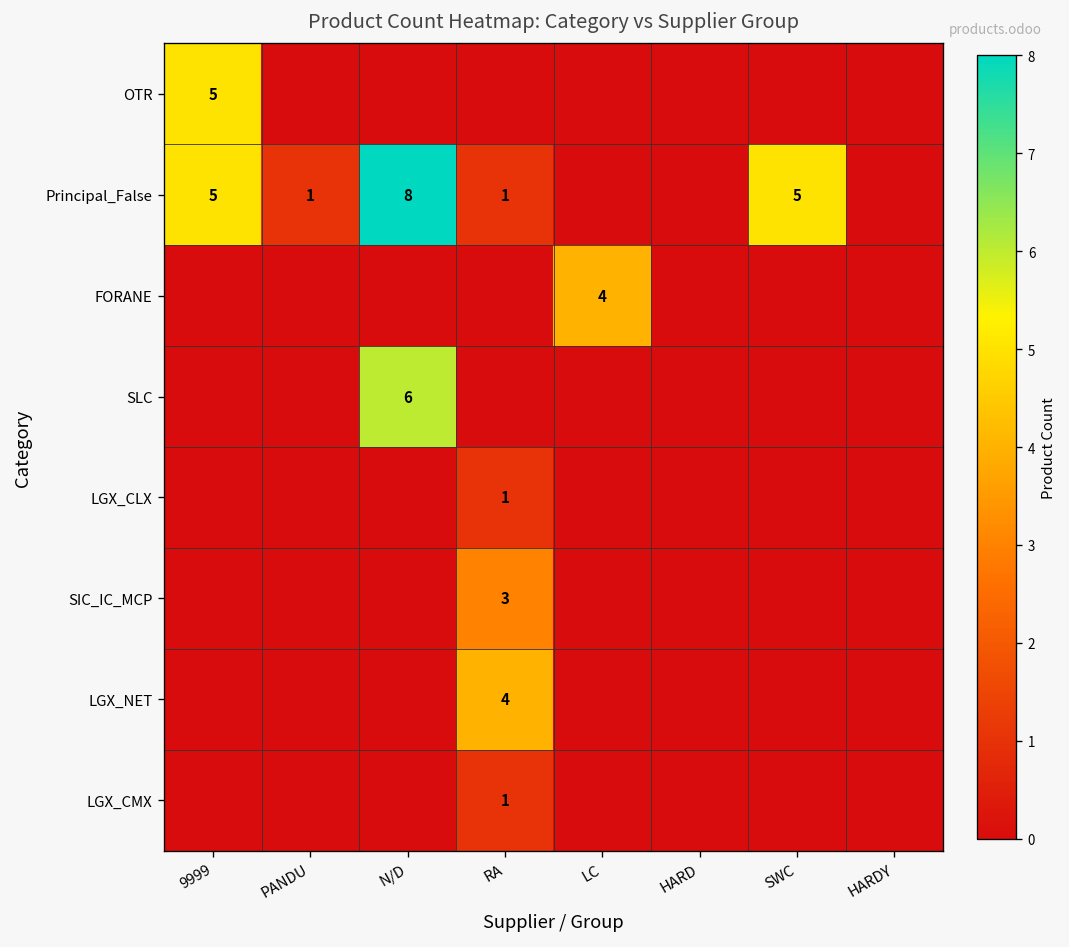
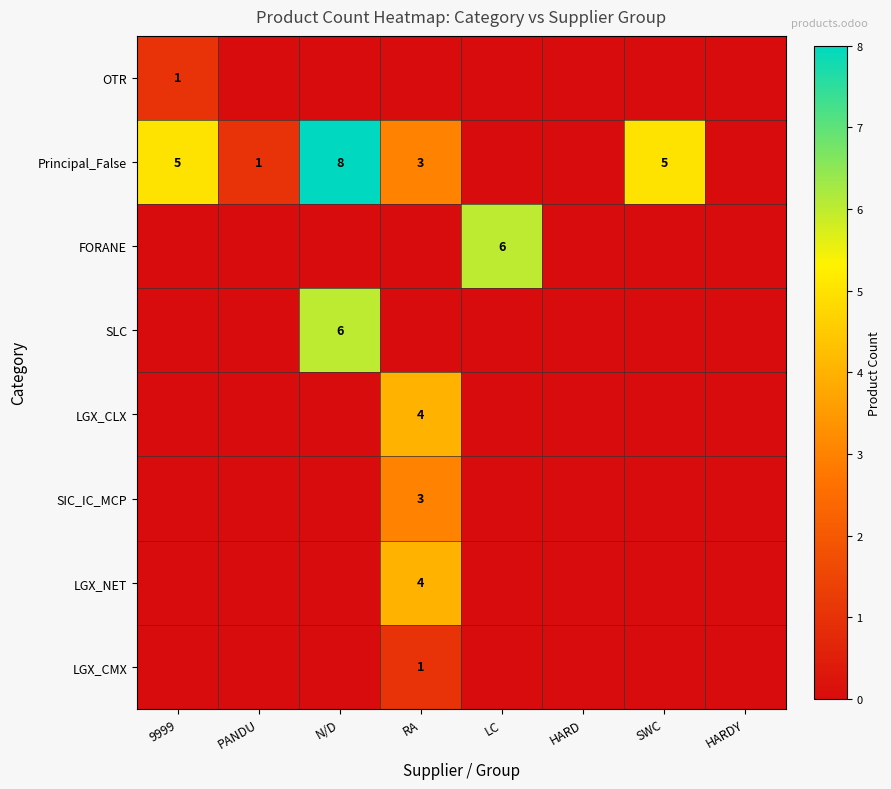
  {
    "OTR": {
-     "9999": 5
+     "9999": 1
    },
    "Principal_False": {
      "9999": 5,
      "PANDU": 1,
      "N/D": 8,
-     "RA": 1,
+     "RA": 3,
      "SWC": 5
    },
    "FORANE": {
-     "LC": 4
+     "LC": 6
    },
    "SLC": {
      "N/D": 6
    },
    "LGX_CLX": {
-     "RA": 1
+     "RA": 4
    },
    "SIC_IC_MCP": {
      "RA": 3
    },
    "LGX_NET": {
      "RA": 4
    },
    "LGX_CMX": {
      "RA": 1
    }
  }
